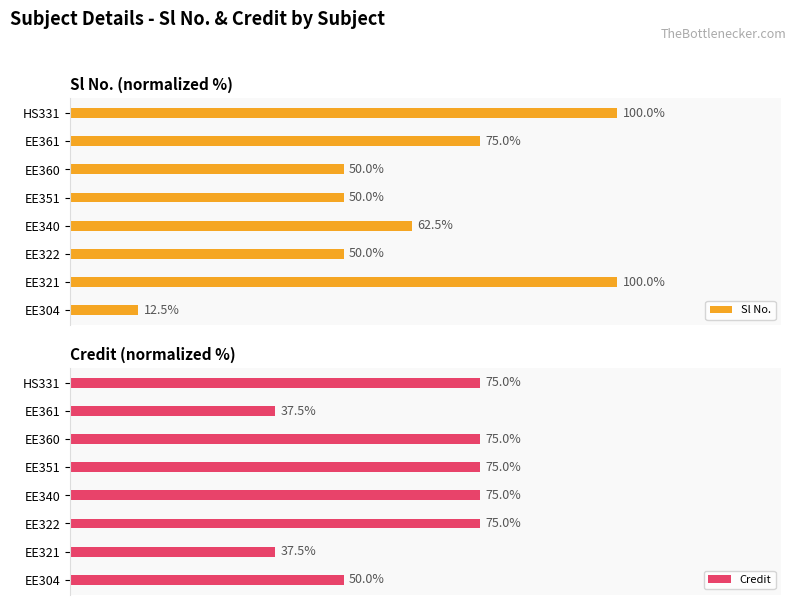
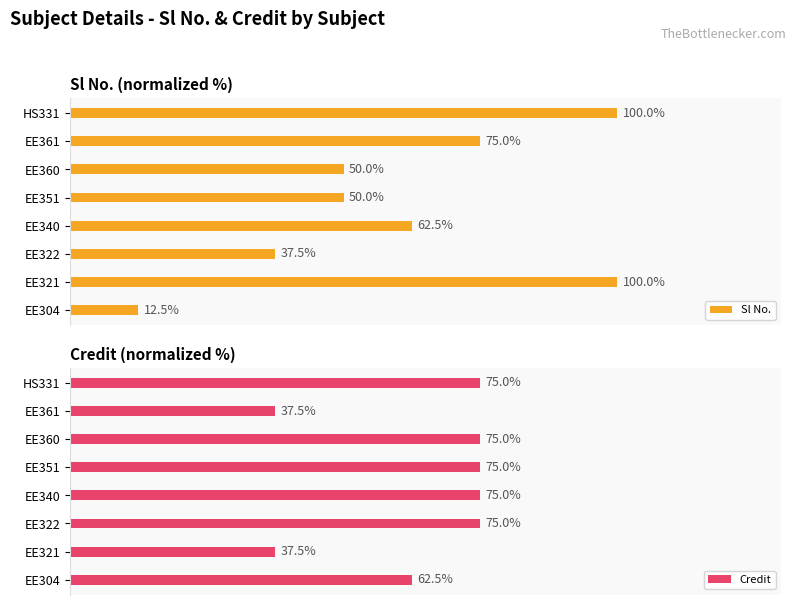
  {
    "Sl No. (normalized %)": {
      "HS331": "100.0%",
      "EE361": "75.0%",
      "EE360": "50.0%",
      "EE351": "50.0%",
      "EE340": "62.5%",
-     "EE322": "50.0%",
+     "EE322": "37.5%",
      "EE321": "100.0%",
      "EE304": "12.5%"
    },
    "Credit (normalized %)": {
      "HS331": "75.0%",
      "EE361": "37.5%",
      "EE360": "75.0%",
      "EE351": "75.0%",
      "EE340": "75.0%",
      "EE322": "75.0%",
      "EE321": "37.5%",
-     "EE304": "50.0%"
+     "EE304": "62.5%"
    }
  }
